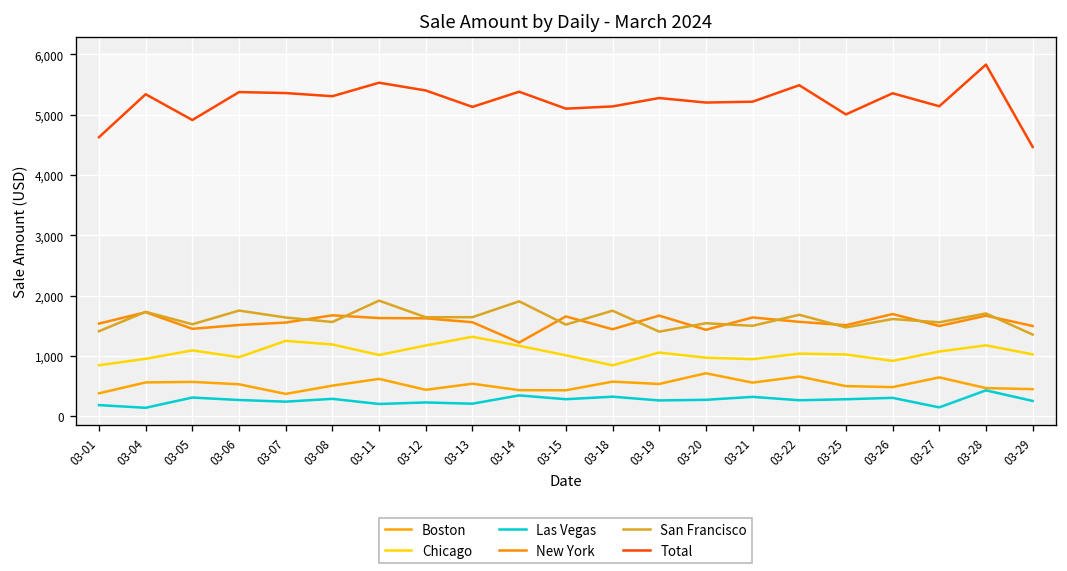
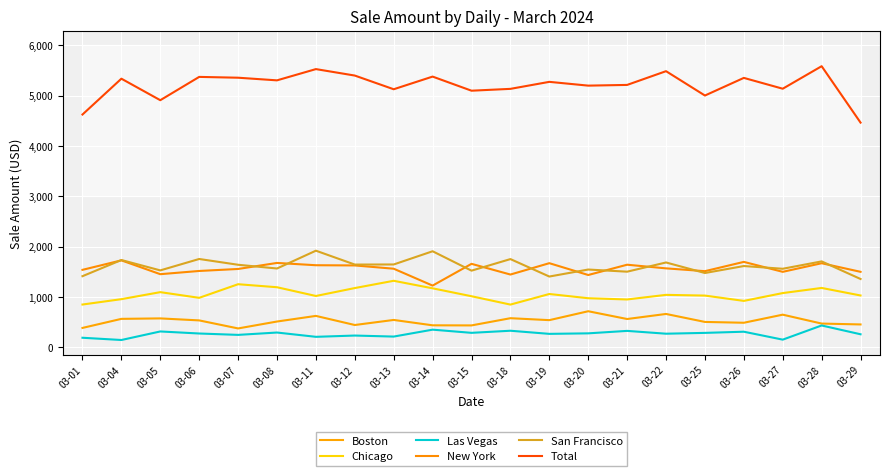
  {
    "Las Vegas": {
      "03-01": "200",
      "03-04": "100",
      "03-05": "300",
      "03-06": "300",
      "03-07": "200",
      "03-08": "300",
      "03-11": "200",
      "03-12": "200",
      "03-13": "200",
      "03-14": "300",
      "03-15": "300",
      "03-18": "300",
      "03-19": "300",
      "03-20": "300",
      "03-21": "300",
      "03-22": "300",
      "03-25": "300",
      "03-26": "300",
      "03-27": "200",
      "03-29": "300"
    },
    "Total": {
      "03-01": "4,600",
      "03-04": "5,300",
      "03-05": "4,900",
      "03-06": "5,400",
      "03-07": "5,400",
      "03-08": "5,300",
      "03-11": "5,500",
      "03-12": "5,400",
      "03-13": "5,100",
      "03-14": "5,400",
      "03-15": "5,100",
      "03-18": "5,100",
      "03-19": "5,300",
      "03-20": "5,200",
      "03-21": "5,200",
      "03-22": "5,500",
      "03-25": "5,000",
      "03-26": "5,400",
      "03-27": "5,100",
-     "03-28": "5,800",
+     "03-28": "5,600",
      "03-29": "4,500"
    }
  }
